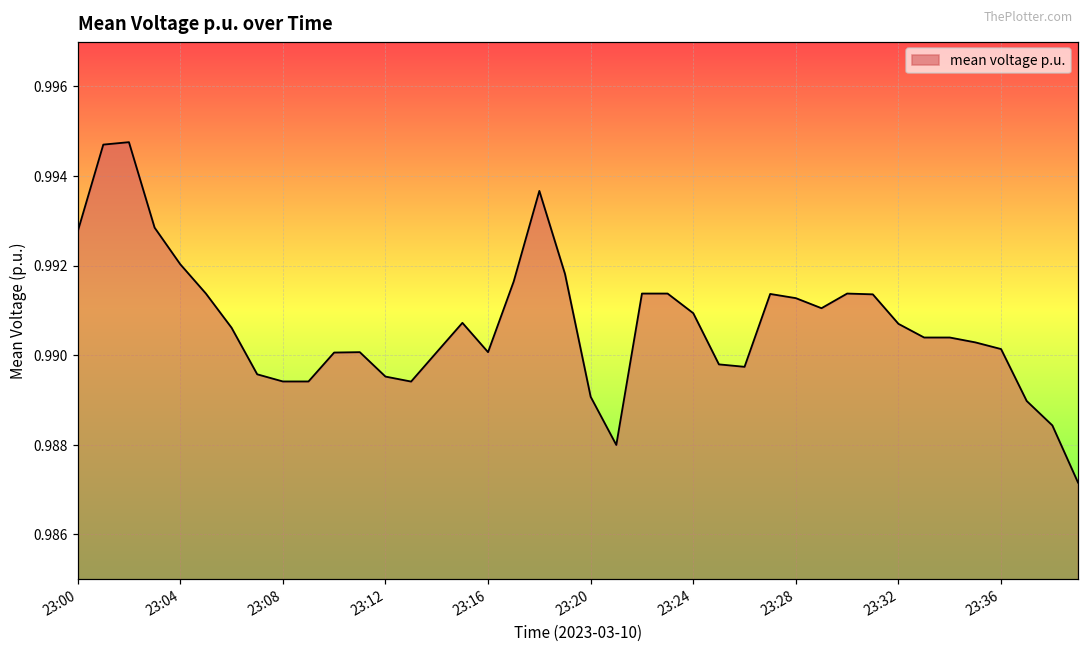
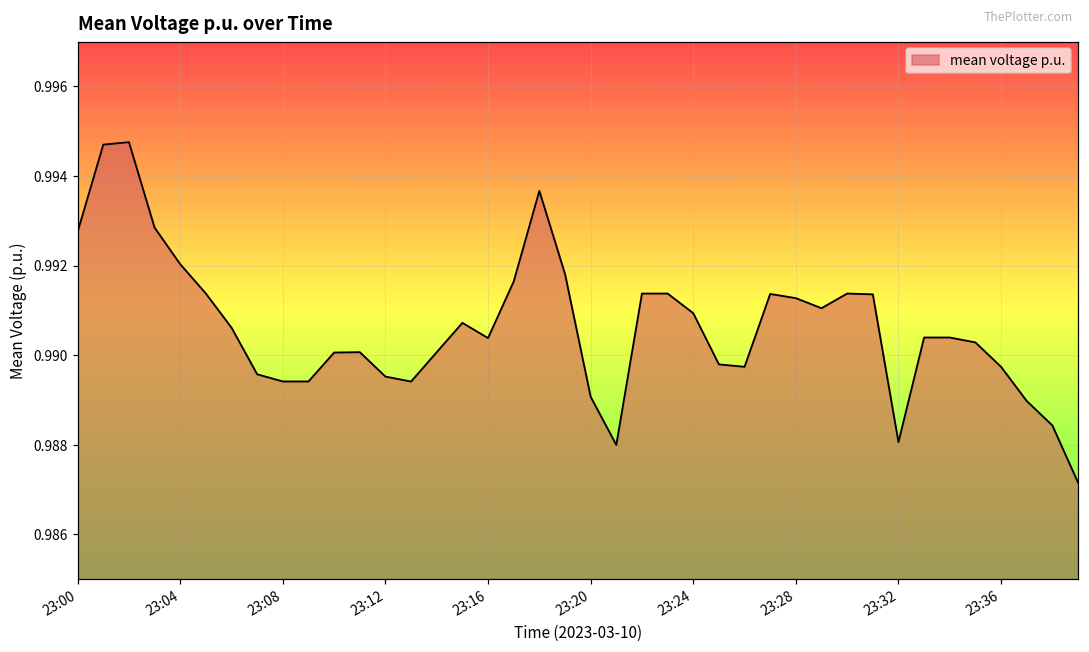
  {
    "23:00": 0.9928,
    "23:04": 0.9920,
    "23:08": 0.9894,
    "23:12": 0.9895,
-   "23:16": 0.9901,
+   "23:16": 0.9904,
    "23:20": 0.9891,
    "23:24": 0.9909,
    "23:28": 0.9913,
-   "23:32": 0.9907,
-   "23:36": 0.9901
+   "23:32": 0.9881,
+   "23:36": 0.9897
  }
